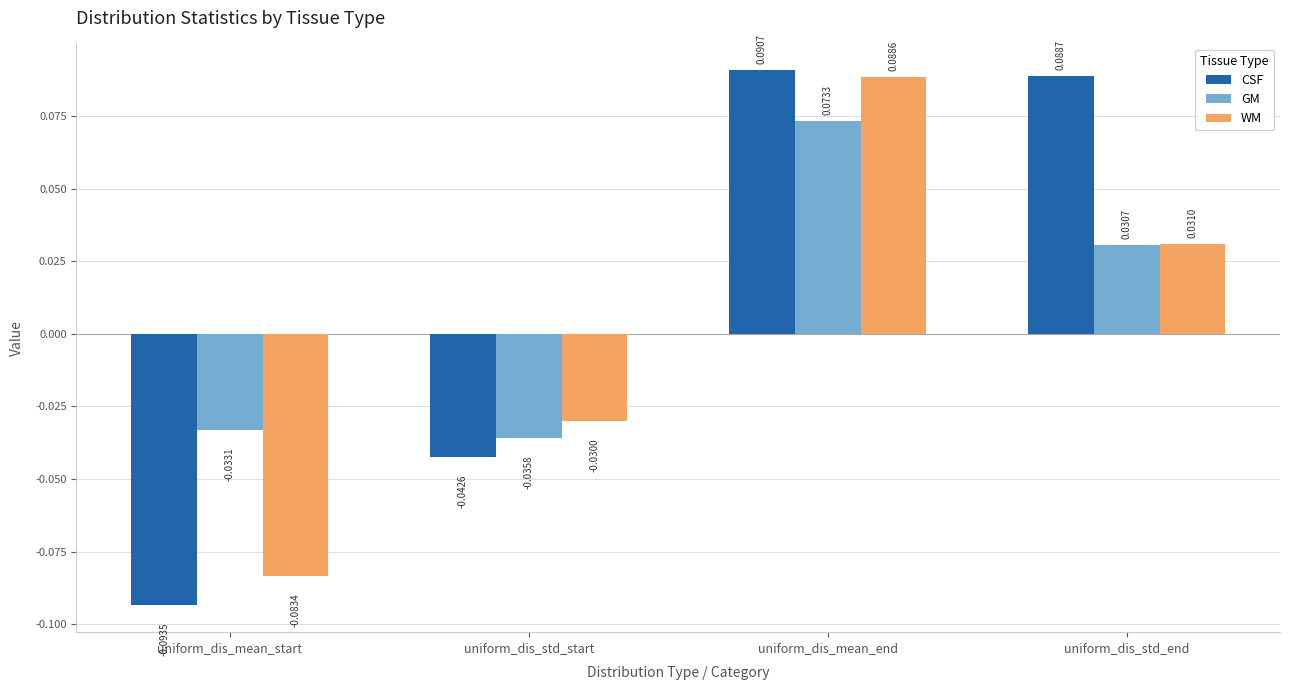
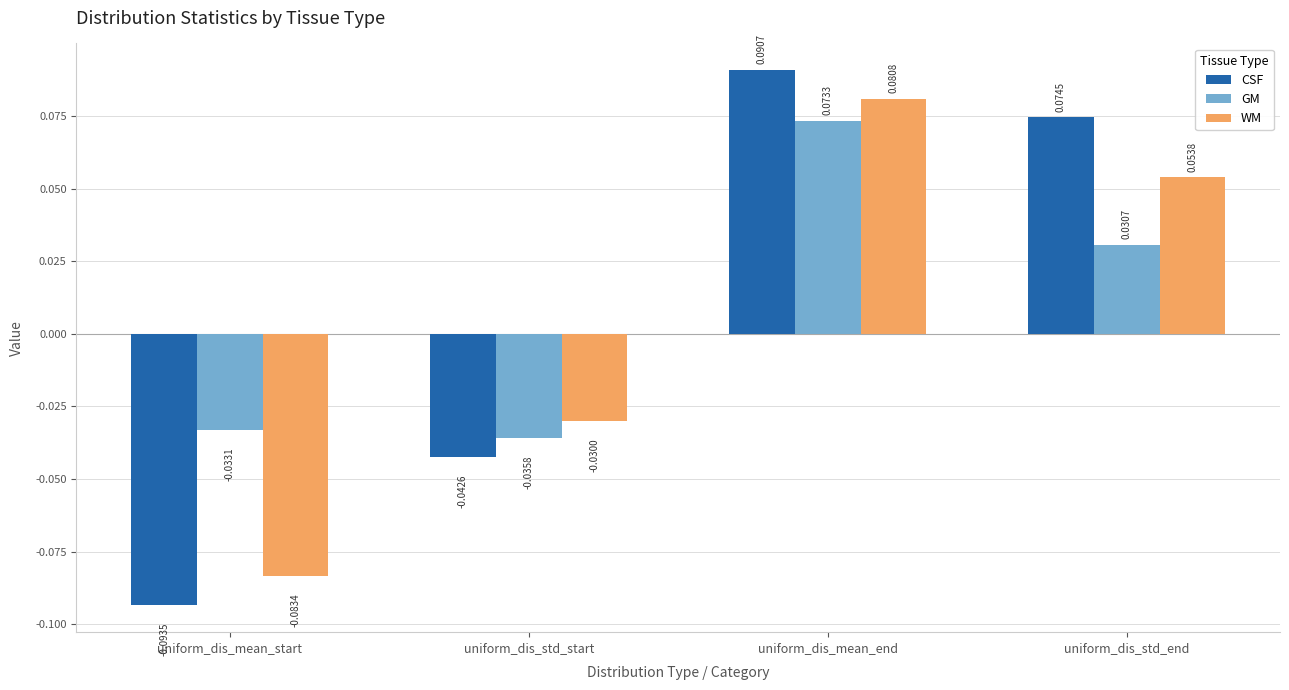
  {
    "CSF": {
      "uniform_dis_mean_start": -0.0935,
      "uniform_dis_std_start": -0.0426,
      "uniform_dis_mean_end": 0.0907,
-     "uniform_dis_std_end": 0.0887
+     "uniform_dis_std_end": 0.0745
    },
    "GM": {
      "uniform_dis_mean_start": -0.0331,
      "uniform_dis_std_start": -0.0358,
      "uniform_dis_mean_end": 0.0733,
      "uniform_dis_std_end": 0.0307
    },
    "WM": {
      "uniform_dis_mean_start": -0.0834,
      "uniform_dis_std_start": -0.0300,
-     "uniform_dis_mean_end": 0.0886,
-     "uniform_dis_std_end": 0.0310
+     "uniform_dis_mean_end": 0.0808,
+     "uniform_dis_std_end": 0.0538
    }
  }
